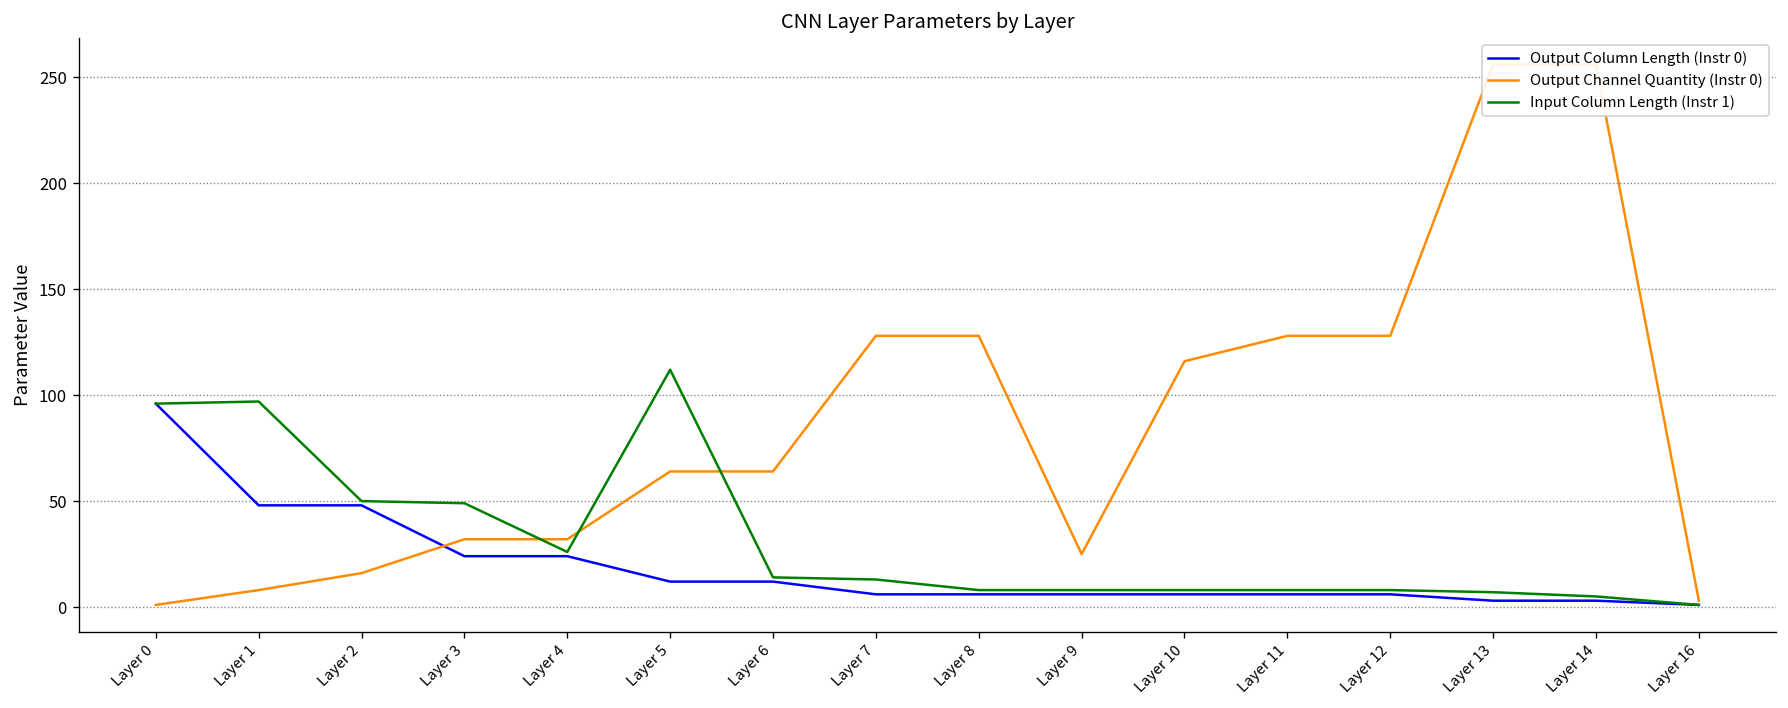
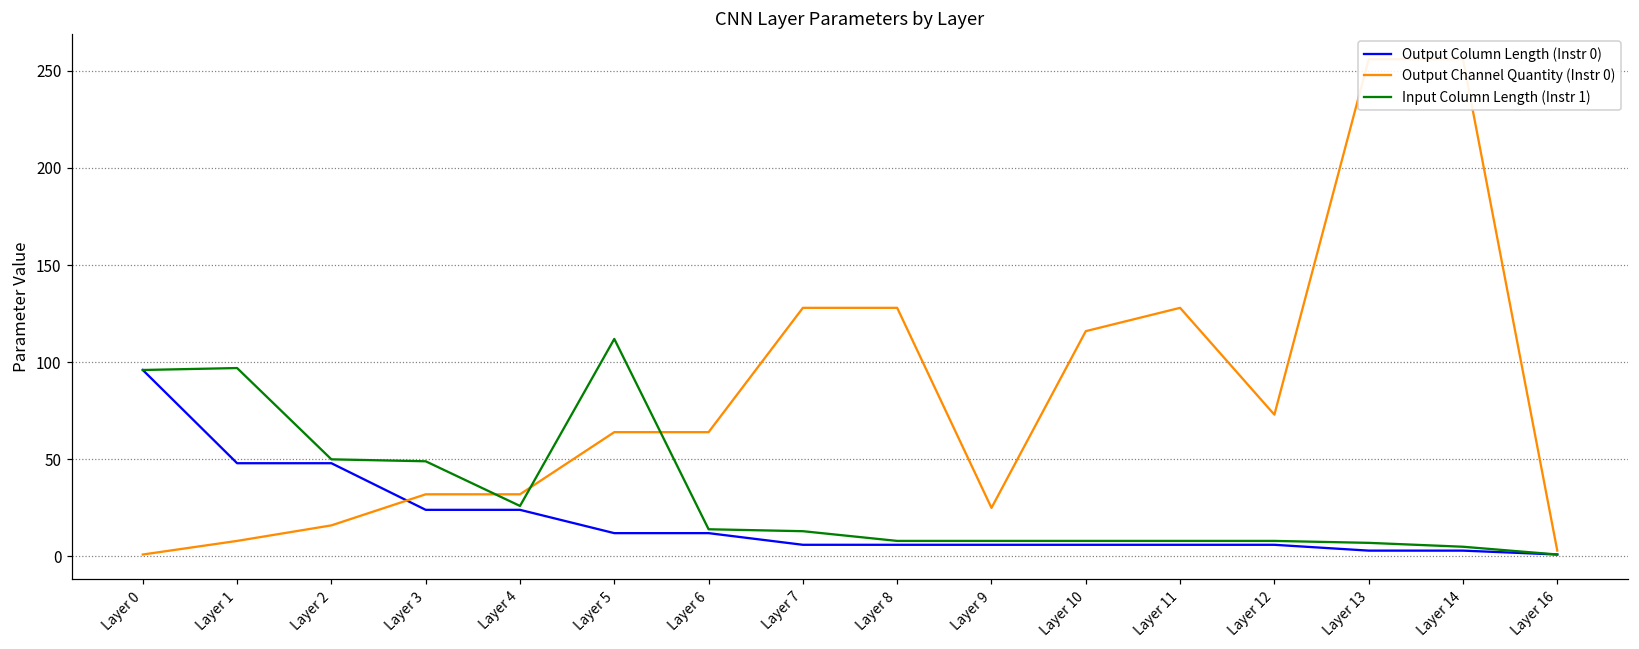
  {
    "Output Column Length (Instr 0)": {
      "Layer 1": 48,
      "Layer 2": 48,
      "Layer 3": 24,
      "Layer 4": 24,
      "Layer 5": 12,
      "Layer 6": 12,
      "Layer 7": 6,
      "Layer 8": 6,
      "Layer 9": 6,
      "Layer 10": 6,
      "Layer 11": 6,
      "Layer 12": 6,
      "Layer 13": 3,
      "Layer 14": 3
    },
    "Output Channel Quantity (Instr 0)": {
      "Layer 0": 1,
      "Layer 1": 8,
      "Layer 2": 16,
      "Layer 3": 32,
      "Layer 4": 32,
      "Layer 5": 64,
      "Layer 6": 64,
      "Layer 7": 128,
      "Layer 8": 128,
      "Layer 9": 25,
      "Layer 10": 116,
      "Layer 11": 128,
-     "Layer 12": 128,
+     "Layer 12": 73,
      "Layer 16": 3
    },
    "Input Column Length (Instr 1)": {
      "Layer 1": 97,
      "Layer 2": 50,
      "Layer 3": 49,
      "Layer 4": 26,
      "Layer 5": 112,
      "Layer 6": 14,
      "Layer 7": 13,
      "Layer 8": 8,
      "Layer 9": 8,
      "Layer 10": 8,
      "Layer 11": 8,
      "Layer 12": 8,
      "Layer 13": 7,
      "Layer 14": 5
    }
  }
